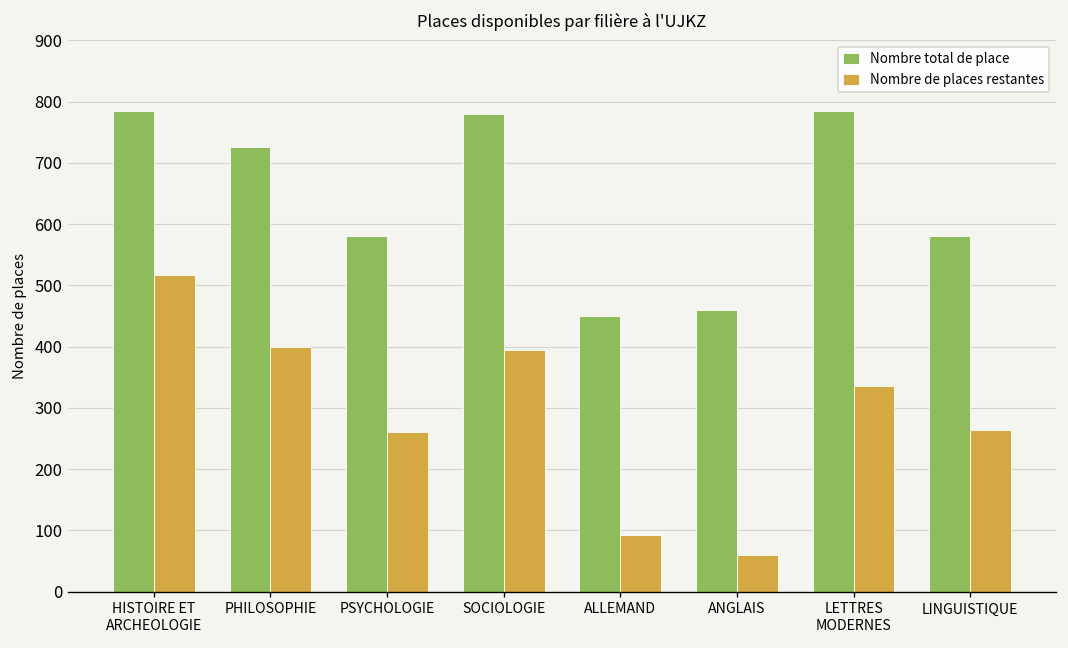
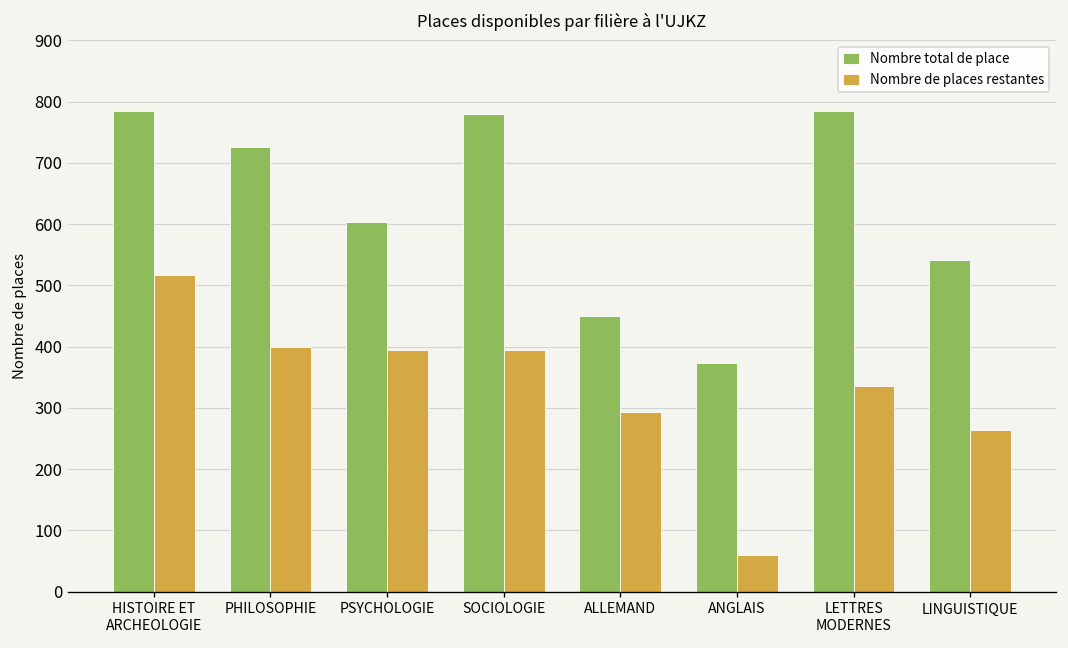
  {
    "Nombre total de place": {
      "HISTOIRE ET ARCHEOLOGIE": 790,
      "PHILOSOPHIE": 730,
-     "PSYCHOLOGIE": 580,
+     "PSYCHOLOGIE": 600,
      "SOCIOLOGIE": 780,
      "ALLEMAND": 450,
-     "ANGLAIS": 460,
+     "ANGLAIS": 370,
      "LETTRES MODERNES": 790,
-     "LINGUISTIQUE": 580
+     "LINGUISTIQUE": 540
    },
    "Nombre de places restantes": {
      "HISTOIRE ET ARCHEOLOGIE": 520,
      "PHILOSOPHIE": 400,
-     "PSYCHOLOGIE": 260,
+     "PSYCHOLOGIE": 400,
      "SOCIOLOGIE": 400,
-     "ALLEMAND": 90,
+     "ALLEMAND": 290,
      "ANGLAIS": 60,
      "LETTRES MODERNES": 340,
      "LINGUISTIQUE": 260
    }
  }
